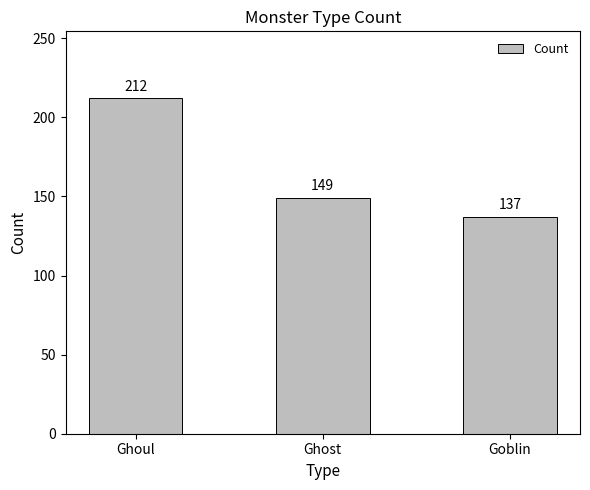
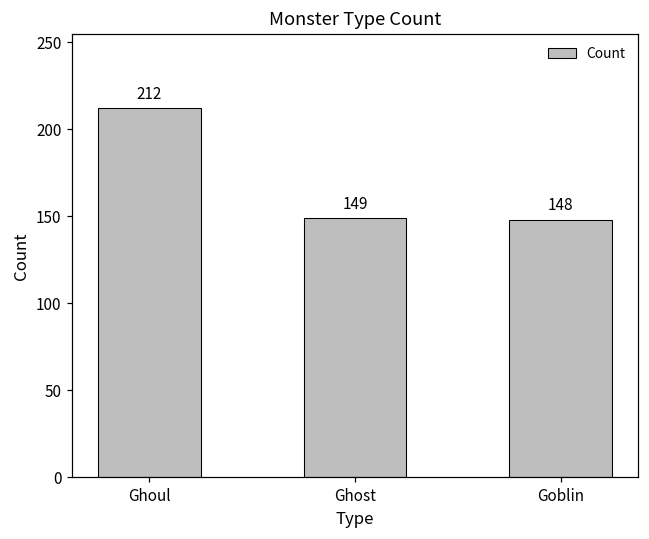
  {
    "Ghoul": 212,
    "Ghost": 149,
-   "Goblin": 137
+   "Goblin": 148
  }
